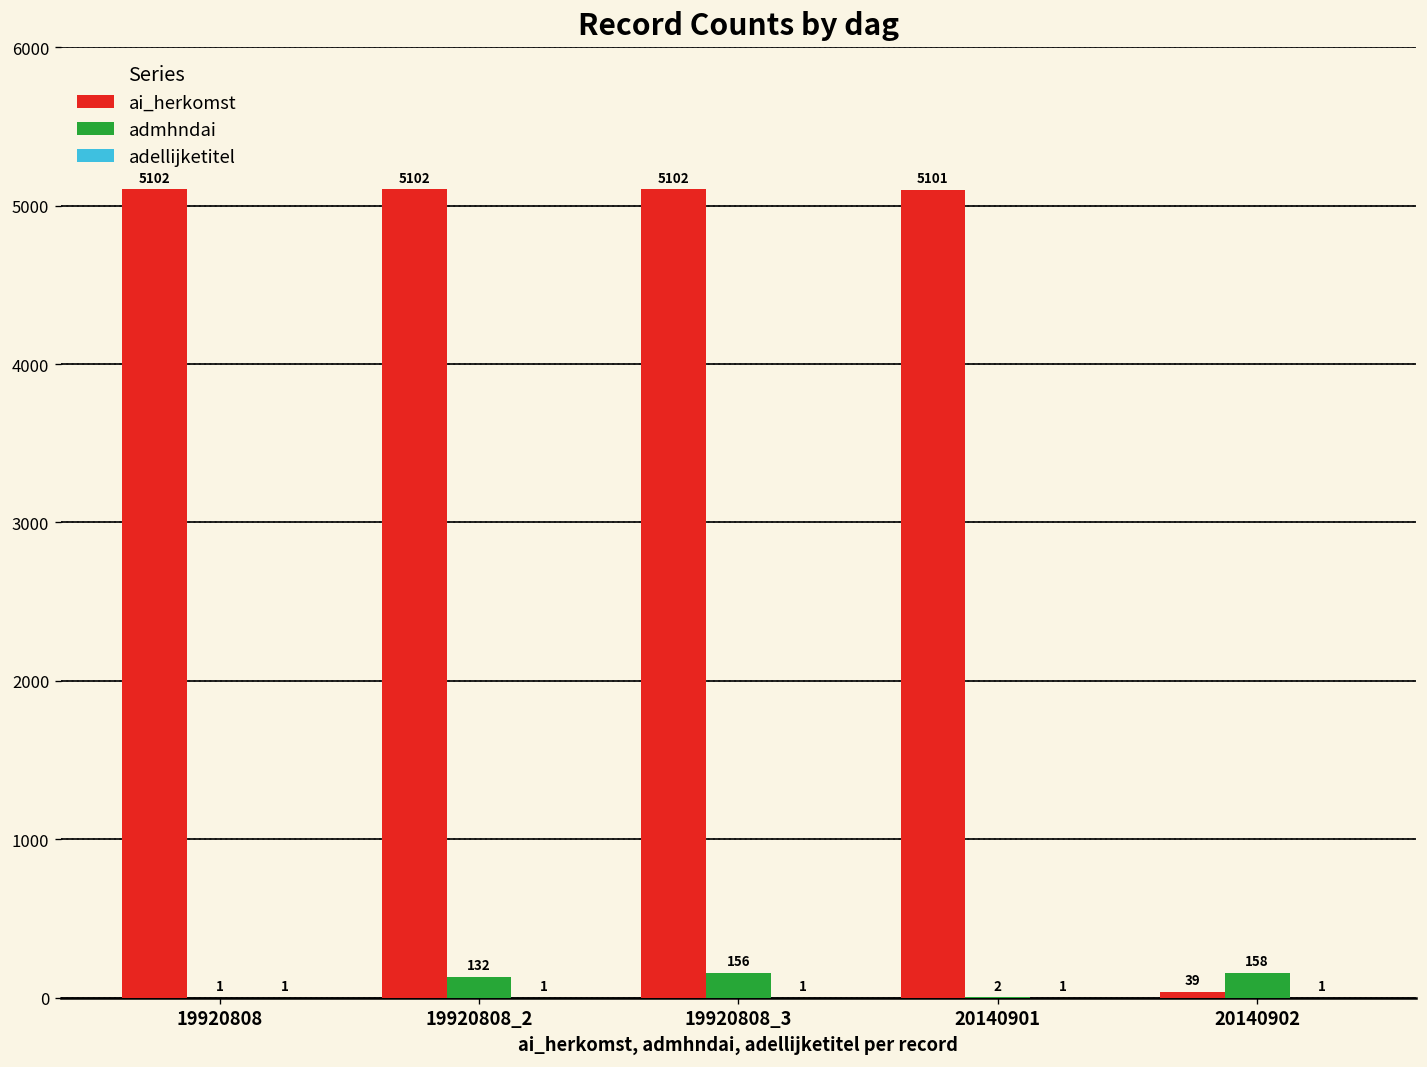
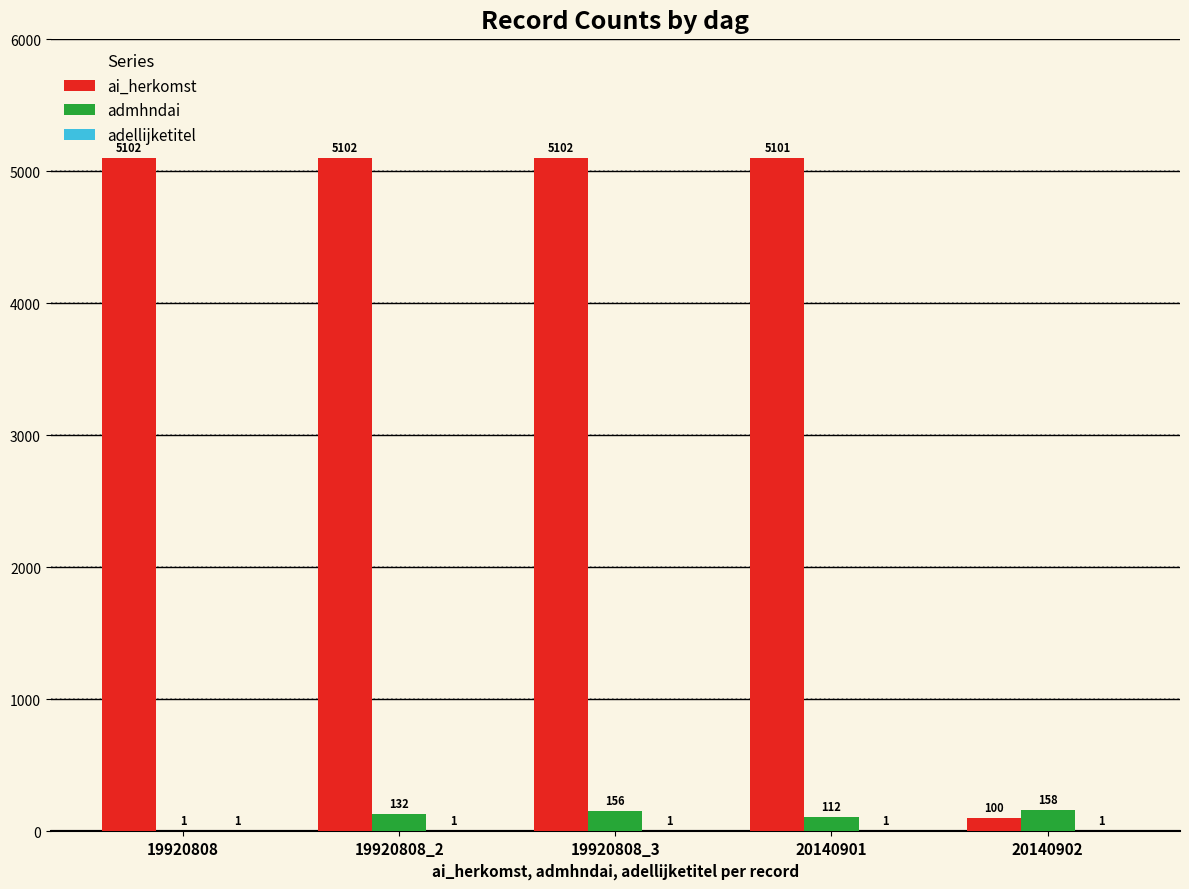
  {
    "ai_herkomst": {
      "19920808": 5102,
      "19920808_2": 5102,
      "19920808_3": 5102,
      "20140901": 5101,
-     "20140902": 39
+     "20140902": 100
    },
    "admhndai": {
      "19920808": 1,
      "19920808_2": 132,
      "19920808_3": 156,
-     "20140901": 2,
+     "20140901": 112,
      "20140902": 158
    },
    "adellijketitel": {
      "19920808": 1,
      "19920808_2": 1,
      "19920808_3": 1,
      "20140901": 1,
      "20140902": 1
    }
  }
